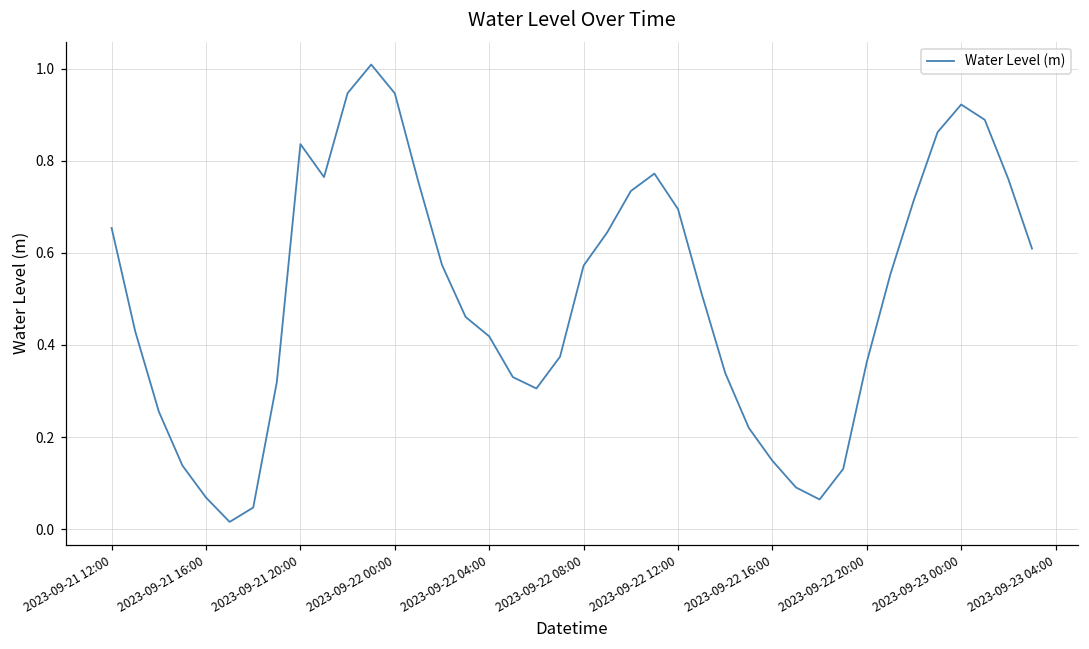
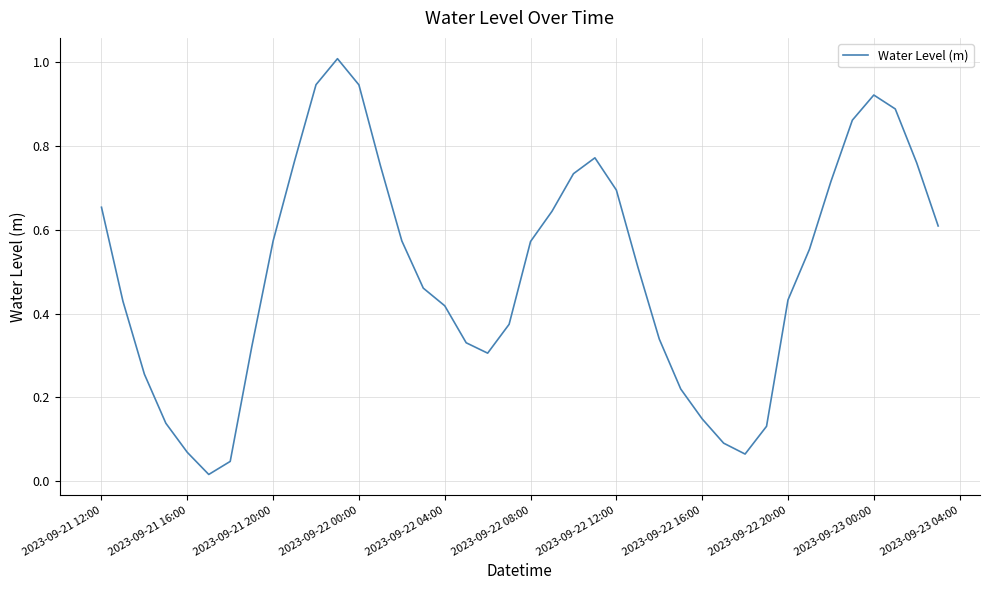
  {
    "2023-09-21 12:00": 0.65,
    "2023-09-21 16:00": 0.07,
-   "2023-09-21 20:00": 0.84,
+   "2023-09-21 20:00": 0.57,
    "2023-09-22 00:00": 0.95,
    "2023-09-22 04:00": 0.42,
    "2023-09-22 08:00": 0.57,
    "2023-09-22 12:00": 0.69,
    "2023-09-22 16:00": 0.15,
-   "2023-09-22 20:00": 0.36,
+   "2023-09-22 20:00": 0.43,
    "2023-09-23 00:00": 0.92
  }
